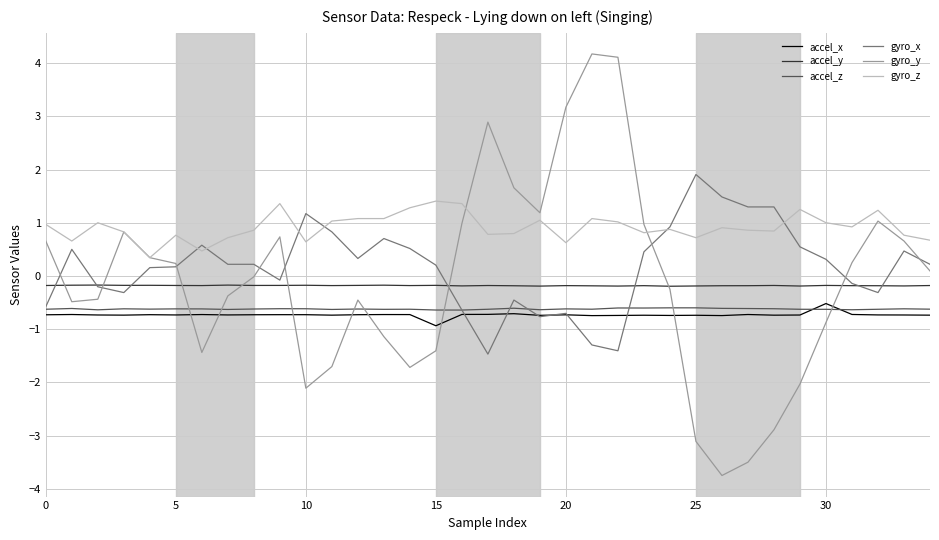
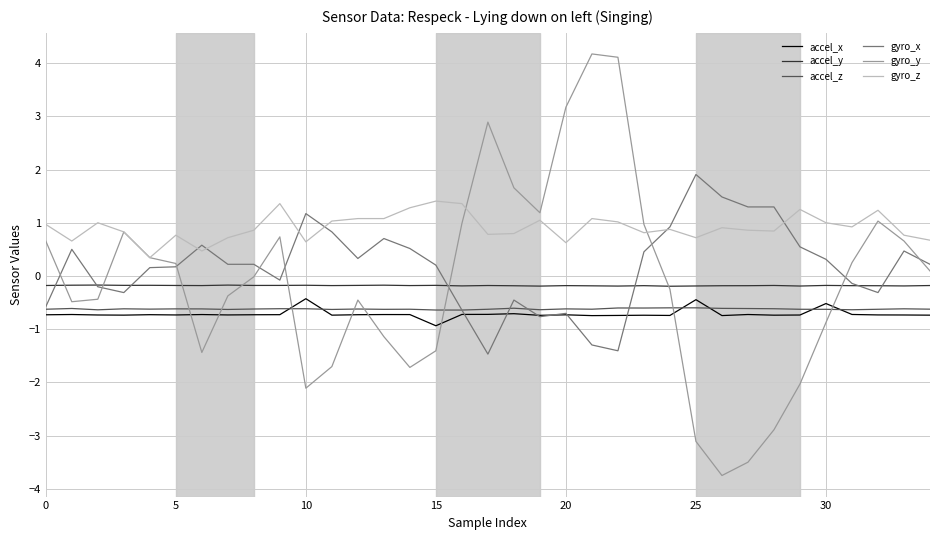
  {
    "accel_x": {
      "0": -0.7,
      "5": -0.7,
-     "10": -0.7,
+     "10": -0.4,
      "15": -0.9,
-     "25": -0.7,
+     "25": -0.4,
      "30": -0.5
    }
  }
